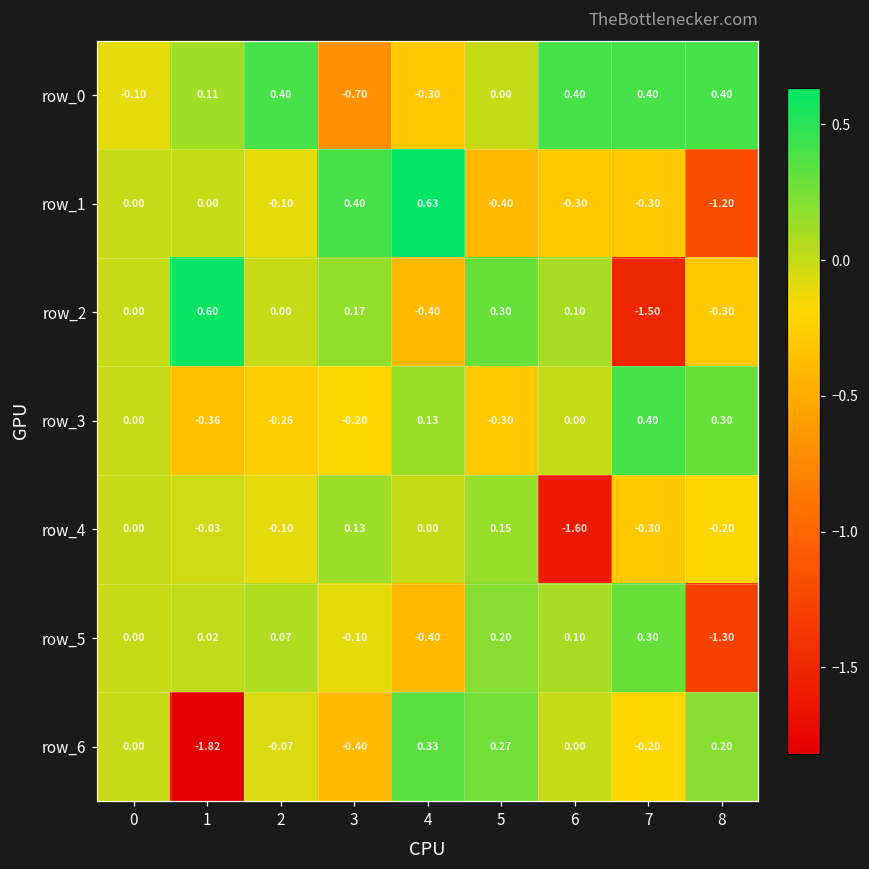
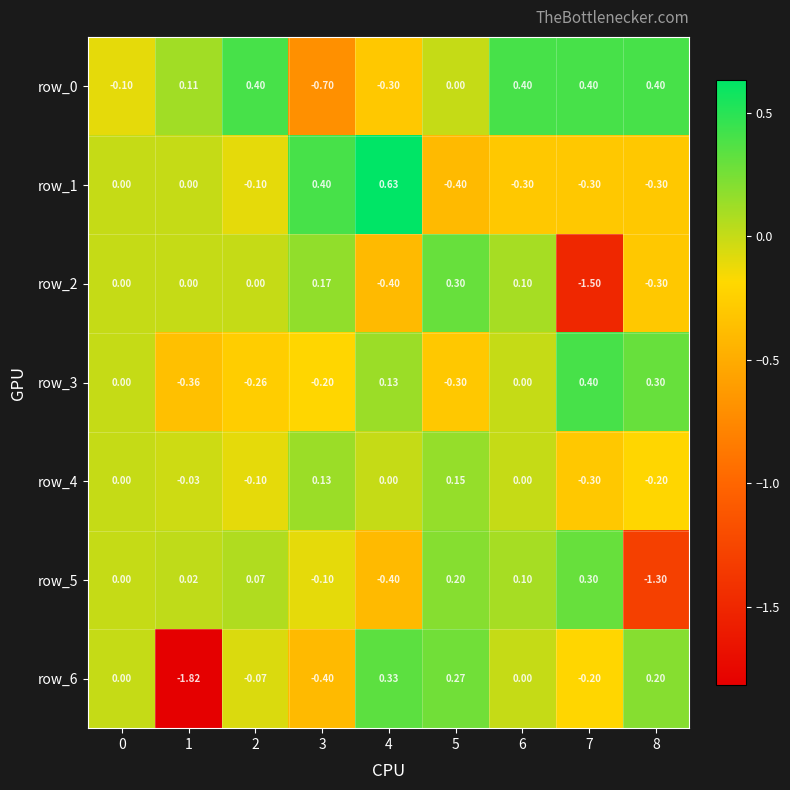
  {
    "row_0": {
      "0": -0.10,
      "1": 0.11,
      "2": 0.40,
      "3": -0.70,
      "4": -0.30,
      "5": 0.00,
      "6": 0.40,
      "7": 0.40,
      "8": 0.40
    },
    "row_1": {
      "0": 0.00,
      "1": 0.00,
      "2": -0.10,
      "3": 0.40,
      "4": 0.63,
      "5": -0.40,
      "6": -0.30,
      "7": -0.30,
-     "8": -1.20
+     "8": -0.30
    },
    "row_2": {
      "0": 0.00,
-     "1": 0.60,
+     "1": 0.00,
      "2": 0.00,
      "3": 0.17,
      "4": -0.40,
      "5": 0.30,
      "6": 0.10,
      "7": -1.50,
      "8": -0.30
    },
    "row_3": {
      "0": 0.00,
      "1": -0.36,
      "2": -0.26,
      "3": -0.20,
      "4": 0.13,
      "5": -0.30,
      "6": 0.00,
      "7": 0.40,
      "8": 0.30
    },
    "row_4": {
      "0": 0.00,
      "1": -0.03,
      "2": -0.10,
      "3": 0.13,
      "4": 0.00,
      "5": 0.15,
-     "6": -1.60,
+     "6": 0.00,
      "7": -0.30,
      "8": -0.20
    },
    "row_5": {
      "0": 0.00,
      "1": 0.02,
      "2": 0.07,
      "3": -0.10,
      "4": -0.40,
      "5": 0.20,
      "6": 0.10,
      "7": 0.30,
      "8": -1.30
    },
    "row_6": {
      "0": 0.00,
      "1": -1.82,
      "2": -0.07,
      "3": -0.40,
      "4": 0.33,
      "5": 0.27,
      "6": 0.00,
      "7": -0.20,
      "8": 0.20
    }
  }
